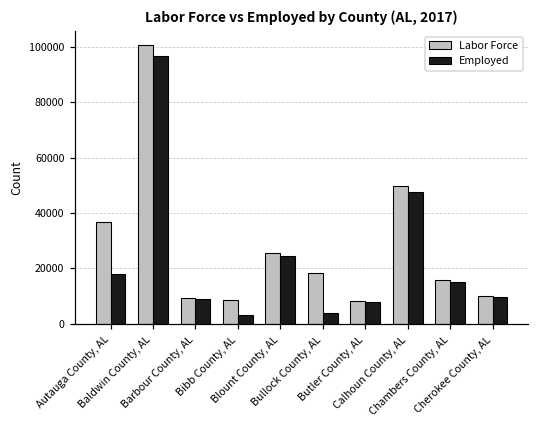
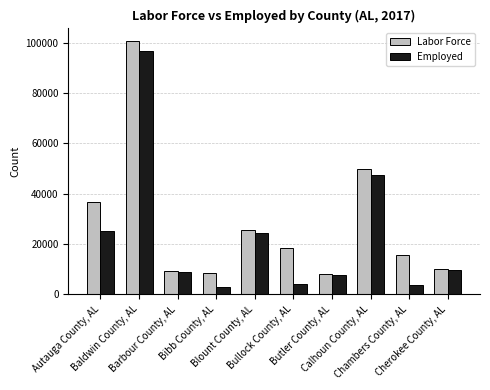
  {
    "Labor Force": {
      "Autauga County, AL": 37000,
      "Baldwin County, AL": 101000,
      "Barbour County, AL": 9000,
      "Bibb County, AL": 9000,
      "Blount County, AL": 26000,
      "Bullock County, AL": 18000,
      "Butler County, AL": 8000,
      "Calhoun County, AL": 50000,
      "Chambers County, AL": 16000,
      "Cherokee County, AL": 10000
    },
    "Employed": {
-     "Autauga County, AL": 18000,
+     "Autauga County, AL": 25000,
      "Baldwin County, AL": 97000,
      "Barbour County, AL": 9000,
      "Bibb County, AL": 3000,
      "Blount County, AL": 25000,
      "Bullock County, AL": 4000,
      "Butler County, AL": 8000,
      "Calhoun County, AL": 48000,
-     "Chambers County, AL": 15000,
+     "Chambers County, AL": 4000,
      "Cherokee County, AL": 10000
    }
  }
